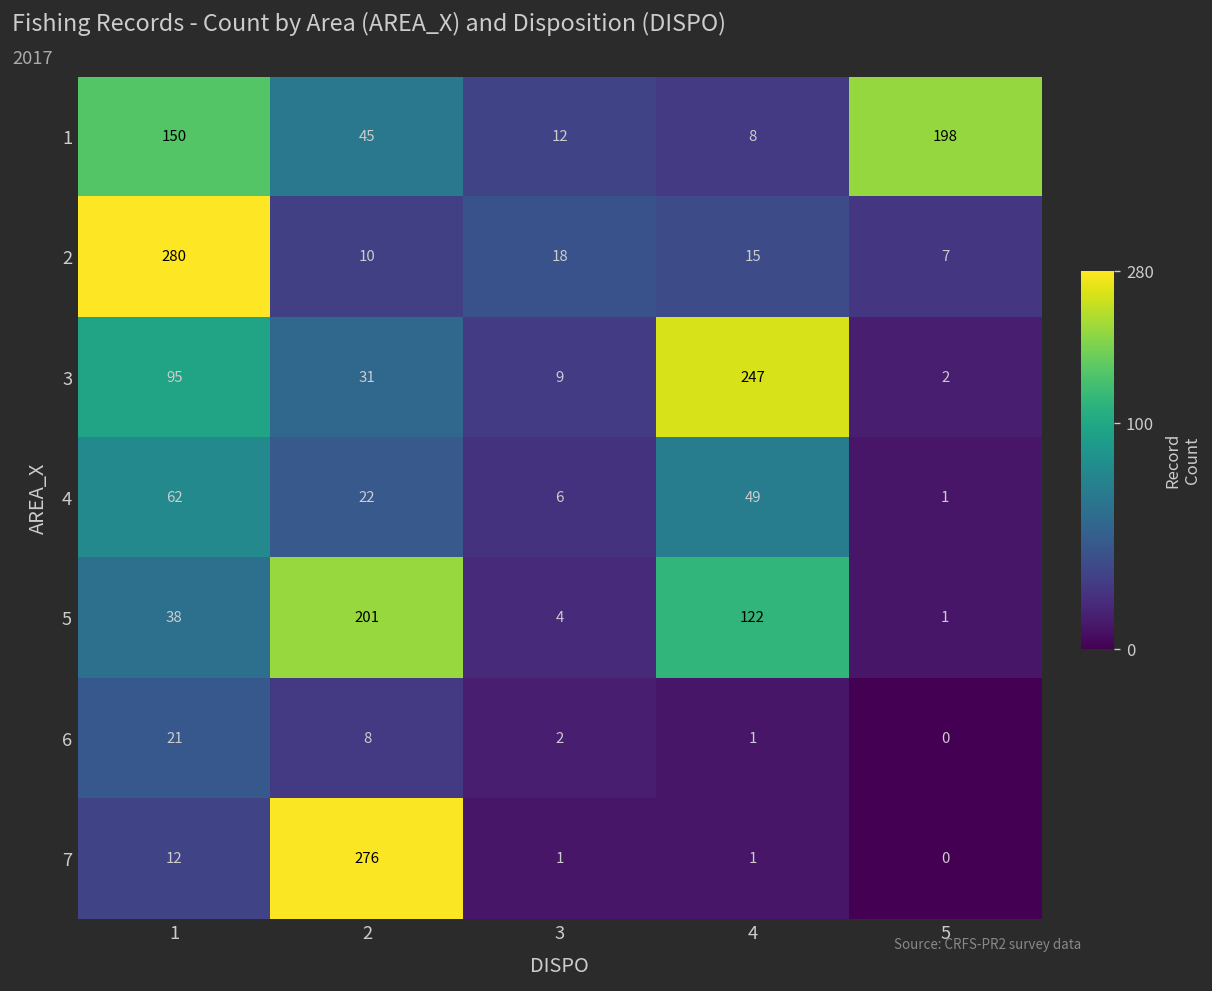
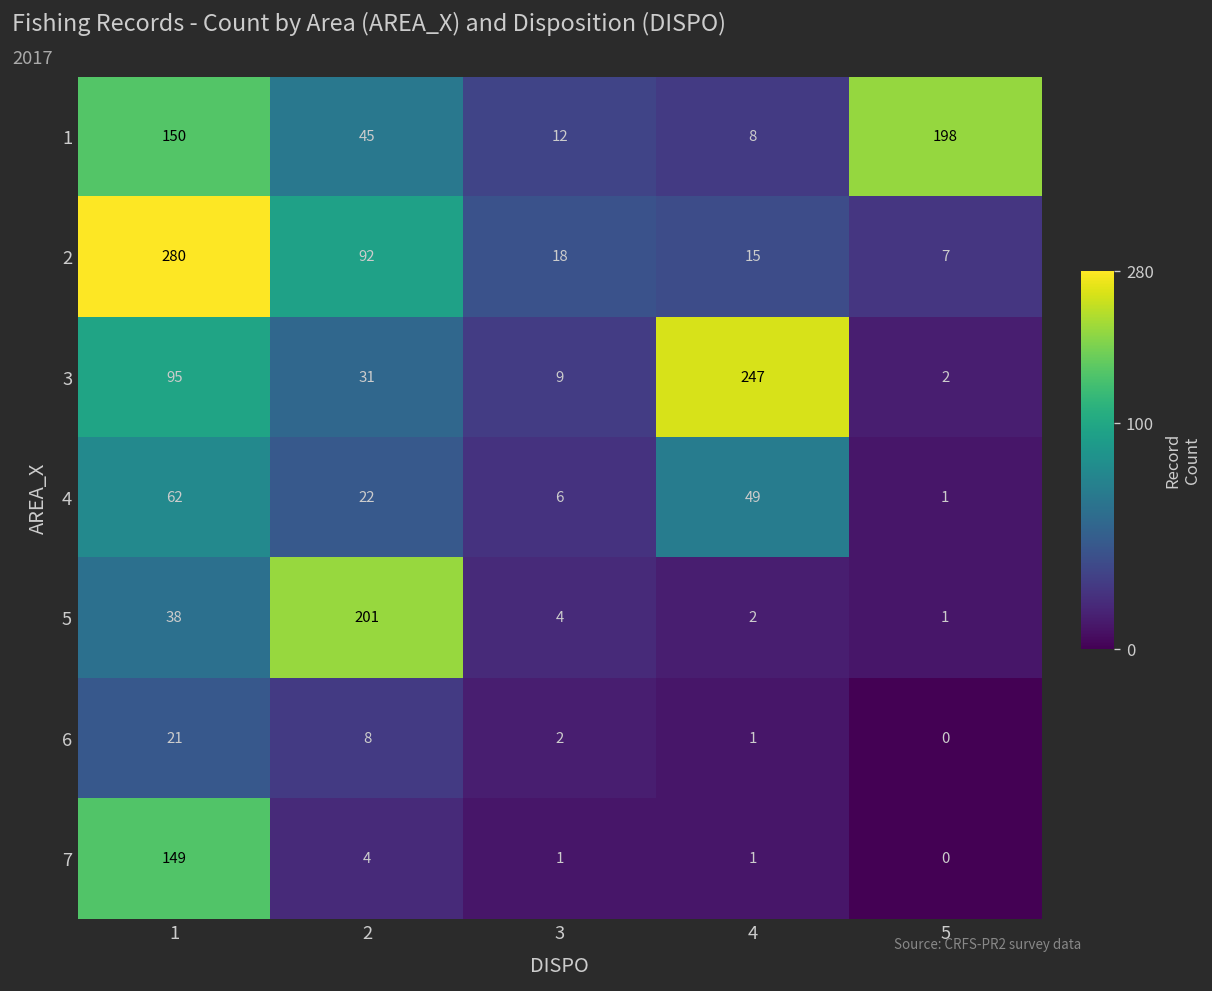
  {
    "1": {
      "1": 150,
      "2": 45,
      "3": 12,
      "4": 8,
      "5": 198
    },
    "2": {
      "1": 280,
-     "2": 10,
+     "2": 92,
      "3": 18,
      "4": 15,
      "5": 7
    },
    "3": {
      "1": 95,
      "2": 31,
      "3": 9,
      "4": 247,
      "5": 2
    },
    "4": {
      "1": 62,
      "2": 22,
      "3": 6,
      "4": 49,
      "5": 1
    },
    "5": {
      "1": 38,
      "2": 201,
      "3": 4,
-     "4": 122,
+     "4": 2,
      "5": 1
    },
    "6": {
      "1": 21,
      "2": 8,
      "3": 2,
      "4": 1,
      "5": 0
    },
    "7": {
-     "1": 12,
-     "2": 276,
+     "1": 149,
+     "2": 4,
      "3": 1,
      "4": 1,
      "5": 0
    }
  }
